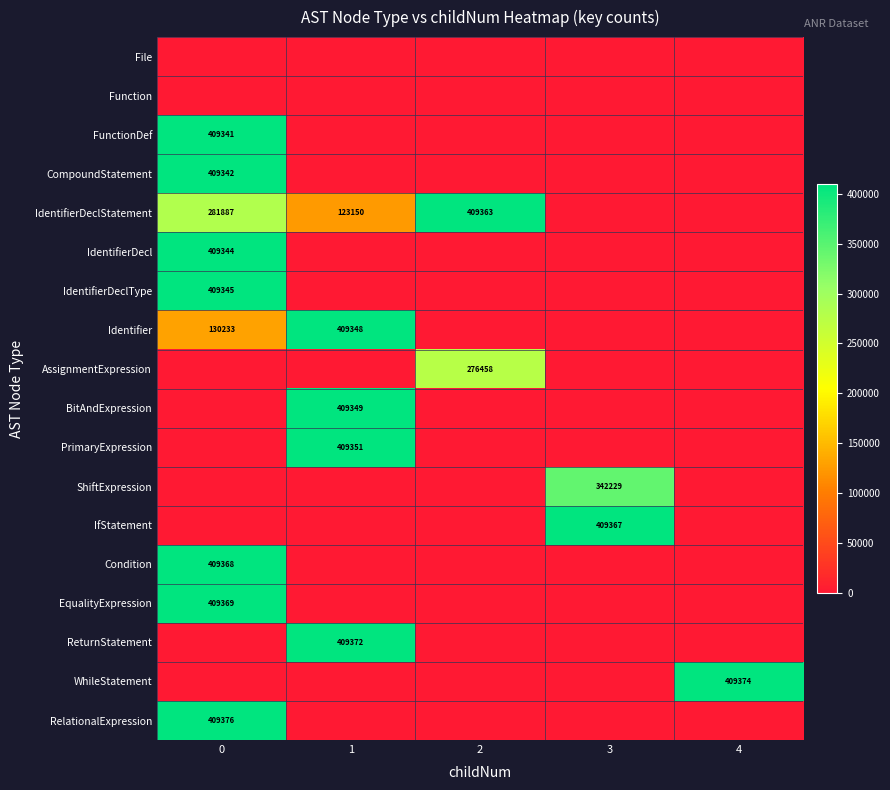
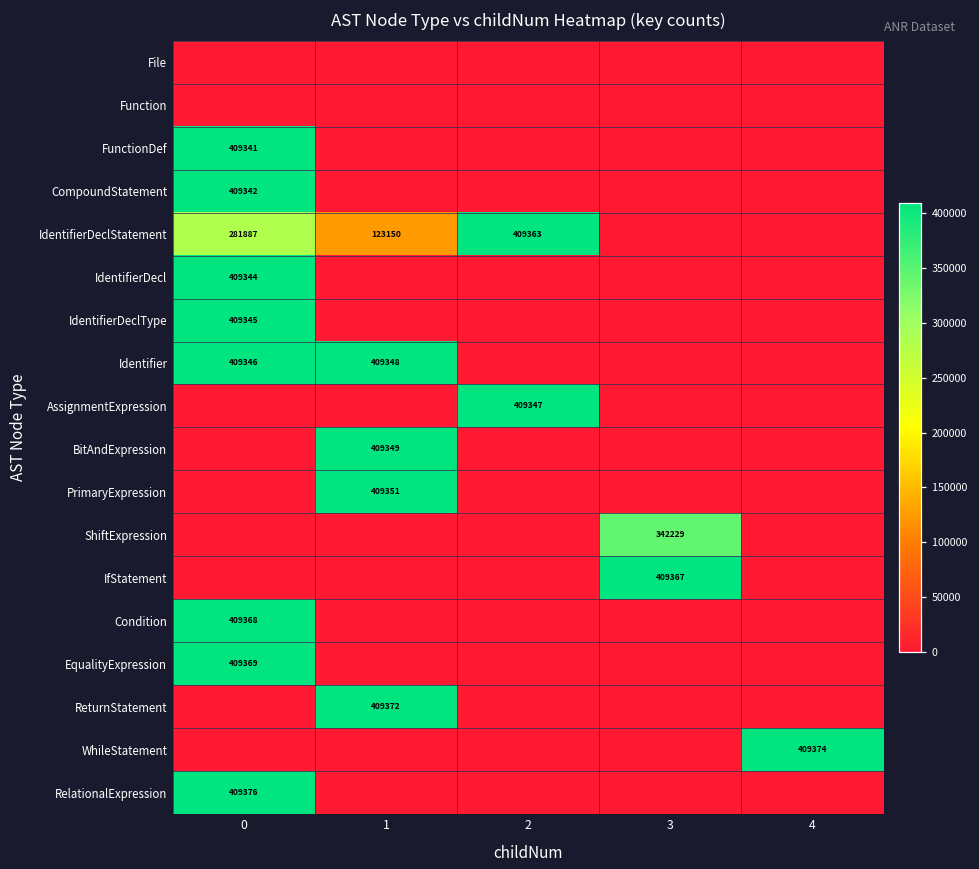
  {
    "FunctionDef": {
      "0": 409341
    },
    "CompoundStatement": {
      "0": 409342
    },
    "IdentifierDeclStatement": {
      "0": 281887,
      "1": 123150,
      "2": 409363
    },
    "IdentifierDecl": {
      "0": 409344
    },
    "IdentifierDeclType": {
      "0": 409345
    },
    "Identifier": {
-     "0": 130233,
+     "0": 409346,
      "1": 409348
    },
    "AssignmentExpression": {
-     "2": 276458
+     "2": 409347
    },
    "BitAndExpression": {
      "1": 409349
    },
    "PrimaryExpression": {
      "1": 409351
    },
    "ShiftExpression": {
      "3": 342229
    },
    "IfStatement": {
      "3": 409367
    },
    "Condition": {
      "0": 409368
    },
    "EqualityExpression": {
      "0": 409369
    },
    "ReturnStatement": {
      "1": 409372
    },
    "WhileStatement": {
      "4": 409374
    },
    "RelationalExpression": {
      "0": 409376
    }
  }
